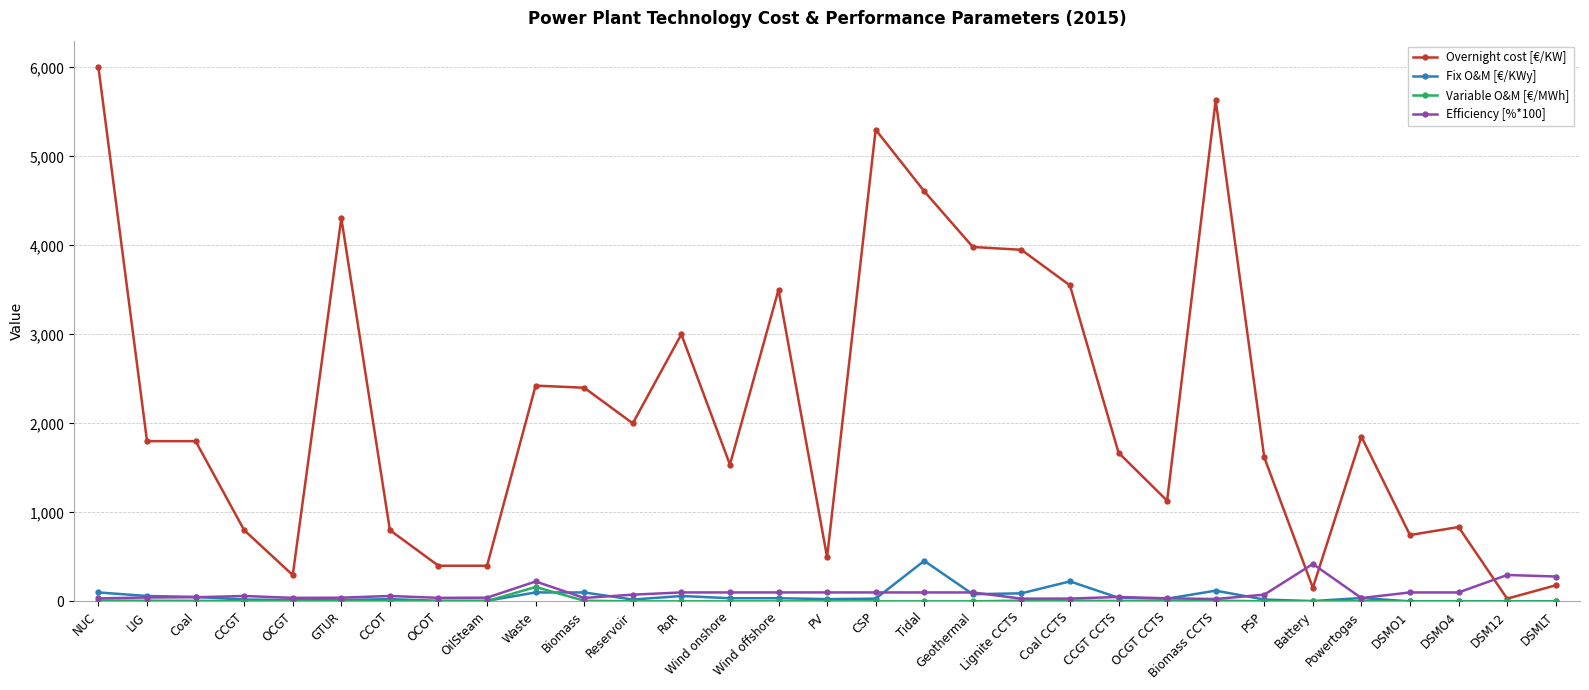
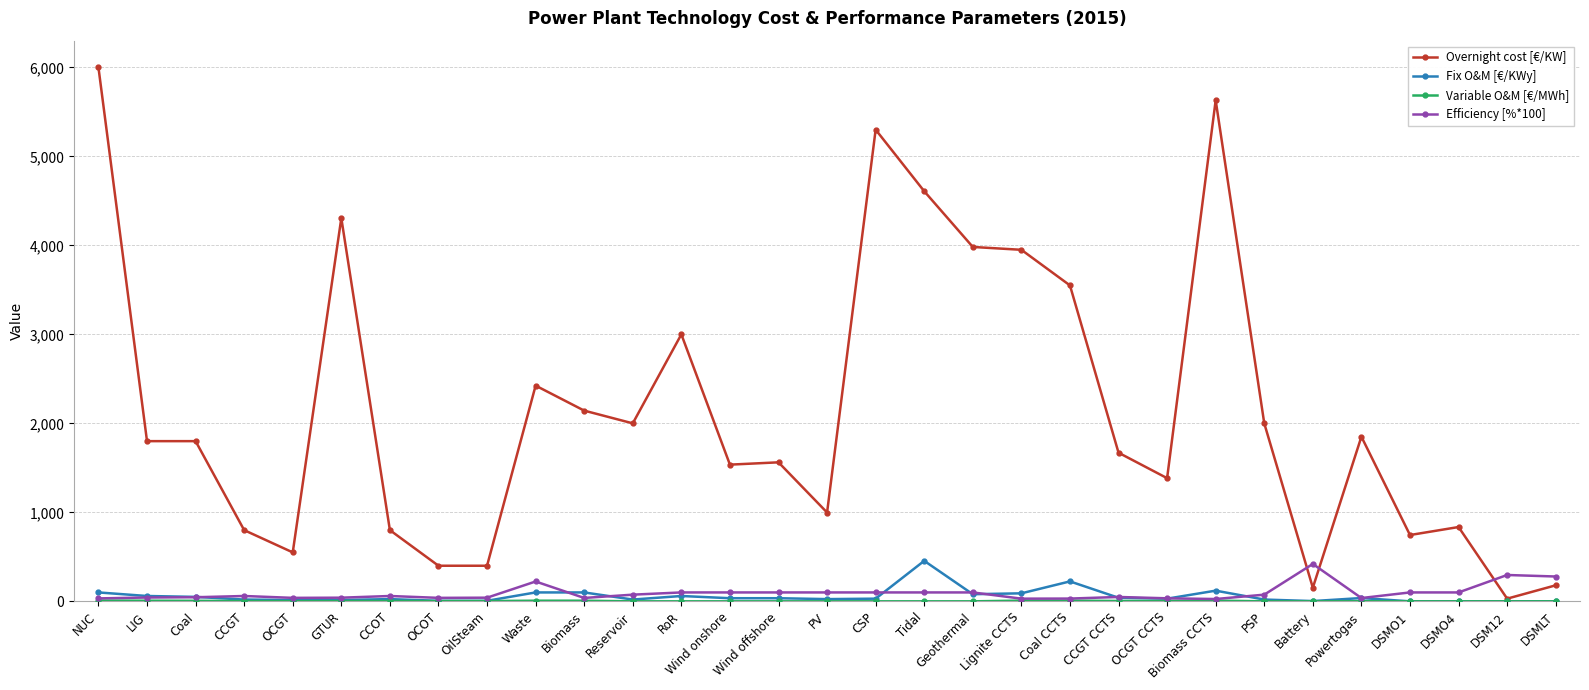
  {
    "Overnight cost [€/KW]": {
      "NUC": "6,000",
      "LIG": "1,800",
      "Coal": "1,800",
      "CCGT": "800",
-     "OCGT": "300",
+     "OCGT": "600",
      "GTUR": "4,300",
      "CCOT": "800",
      "OCOT": "400",
      "OilSteam": "400",
      "Waste": "2,400",
-     "Biomass": "2,400",
+     "Biomass": "2,100",
      "Reservoir": "2,000",
      "RoR": "3,000",
      "Wind onshore": "1,500",
-     "Wind offshore": "3,500",
-     "PV": "500",
+     "Wind offshore": "1,600",
+     "PV": "1,000",
      "CSP": "5,300",
      "Tidal": "4,600",
      "Geothermal": "4,000",
      "Lignite CCTS": "4,000",
      "Coal CCTS": "3,600",
      "CCGT CCTS": "1,700",
-     "OCGT CCTS": "1,100",
+     "OCGT CCTS": "1,400",
      "Biomass CCTS": "5,600",
-     "PSP": "1,600",
+     "PSP": "2,000",
      "Battery": "200",
      "Powertogas": "1,900",
      "DSMO1": "700",
      "DSMO4": "800",
      "DSM12": "0",
      "DSMLT": "200"
    },
    "Fix O&M [€/KWy]": {
      "NUC": "100",
      "Waste": "100",
      "Biomass": "100",
      "RoR": "100",
      "Wind onshore": "0",
      "Wind offshore": "0",
      "CSP": "0",
      "Tidal": "500",
      "Lignite CCTS": "100",
      "Coal CCTS": "200",
      "Biomass CCTS": "100"
    },
    "Variable O&M [€/MWh]": {
      "LIG": "0",
      "Coal": "0",
-     "Waste": "200",
+     "Waste": "0",
      "Biomass": "0",
      "RoR": "0",
      "Wind onshore": "0",
      "Wind offshore": "0",
      "CSP": "0",
      "Tidal": "0",
      "Geothermal": "0",
      "CCGT CCTS": "0",
      "Powertogas": "0"
    },
    "Efficiency [%*100]": {
      "CCGT": "100",
      "CCOT": "100",
      "OCOT": "0",
      "OilSteam": "0",
      "Waste": "200",
      "Biomass": "0",
      "Reservoir": "100",
      "RoR": "100",
      "Wind onshore": "100",
      "Wind offshore": "100",
      "PV": "100",
      "CSP": "100",
      "Tidal": "100",
      "PSP": "100",
      "Battery": "400",
      "DSMO1": "100",
      "DSMO4": "100",
      "DSM12": "300",
      "DSMLT": "300"
    }
  }
